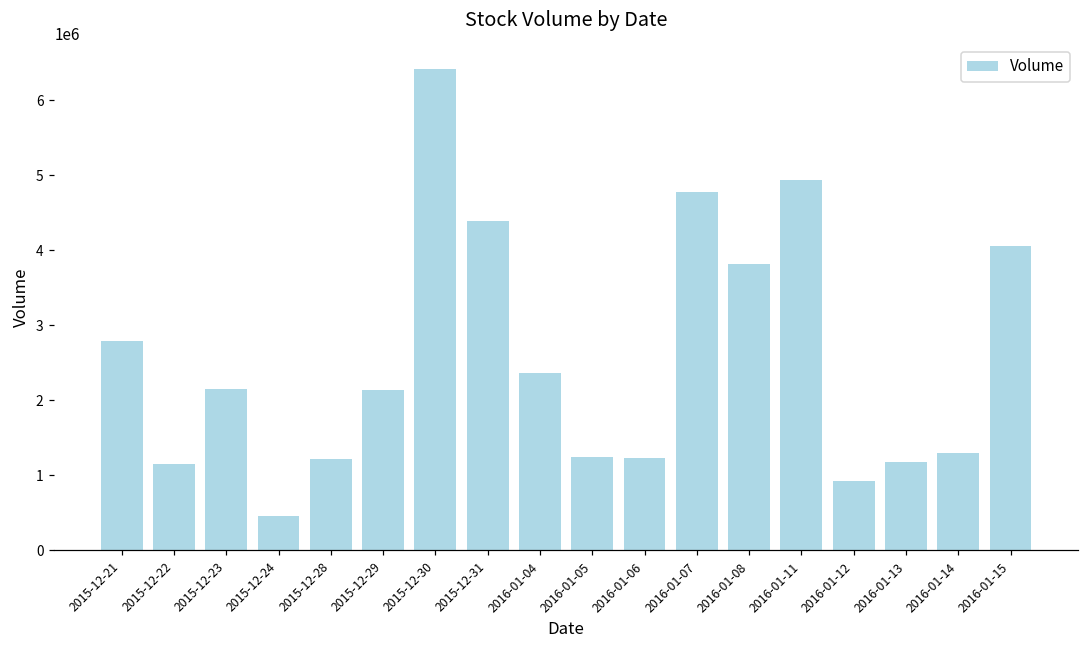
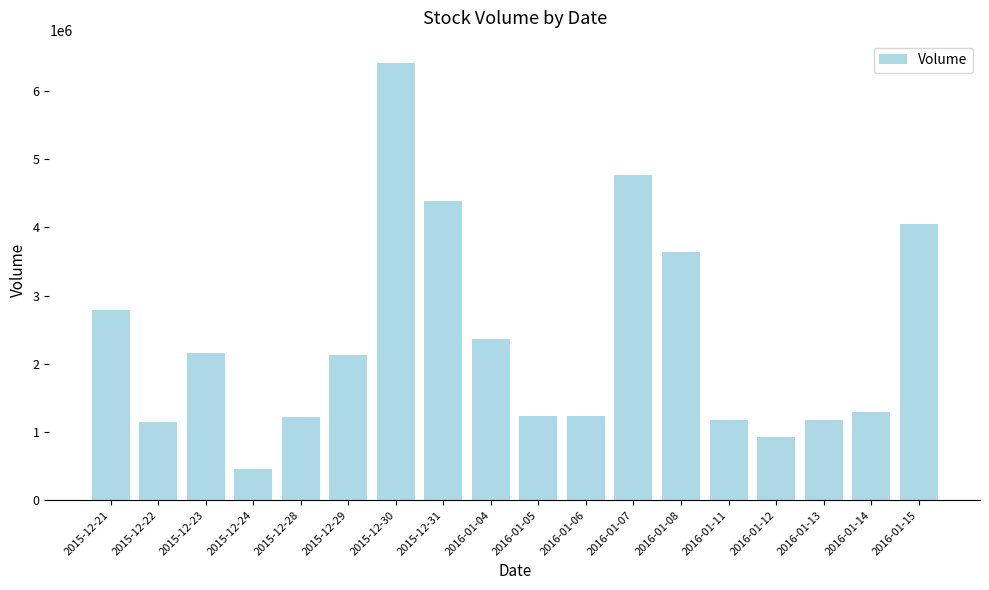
  {
    "2015-12-21": 2800000,
    "2015-12-22": 1200000,
    "2015-12-23": 2200000,
    "2015-12-24": 500000,
    "2015-12-28": 1200000,
    "2015-12-29": 2100000,
    "2015-12-30": 6400000,
    "2015-12-31": 4400000,
    "2016-01-04": 2400000,
    "2016-01-05": 1200000,
    "2016-01-06": 1200000,
    "2016-01-07": 4800000,
-   "2016-01-08": 3800000,
-   "2016-01-11": 4900000,
+   "2016-01-08": 3600000,
+   "2016-01-11": 1200000,
    "2016-01-12": 900000,
    "2016-01-13": 1200000,
    "2016-01-14": 1300000,
    "2016-01-15": 4100000
  }
